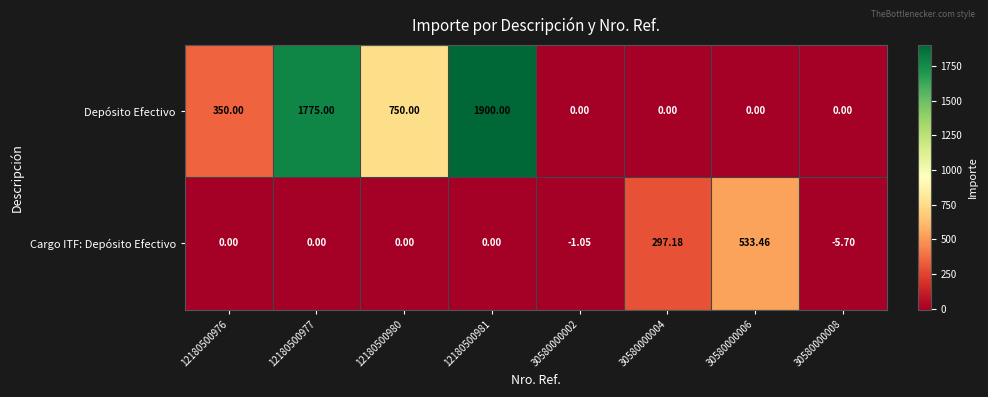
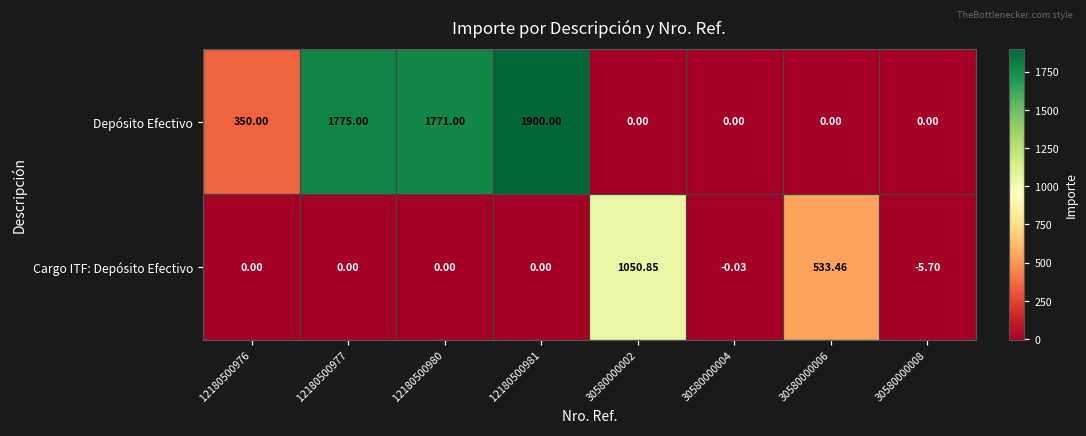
  {
    "Depósito Efectivo": {
      "12180500976": 350.00,
      "12180500977": 1775.00,
-     "12180500980": 750.00,
+     "12180500980": 1771.00,
      "12180500981": 1900.00,
      "30580000002": 0.00,
      "30580000004": 0.00,
      "30580000006": 0.00,
      "30580000008": 0.00
    },
    "Cargo ITF: Depósito Efectivo": {
      "12180500976": 0.00,
      "12180500977": 0.00,
      "12180500980": 0.00,
      "12180500981": 0.00,
-     "30580000002": -1.05,
-     "30580000004": 297.18,
+     "30580000002": 1050.85,
+     "30580000004": -0.03,
      "30580000006": 533.46,
      "30580000008": -5.70
    }
  }
